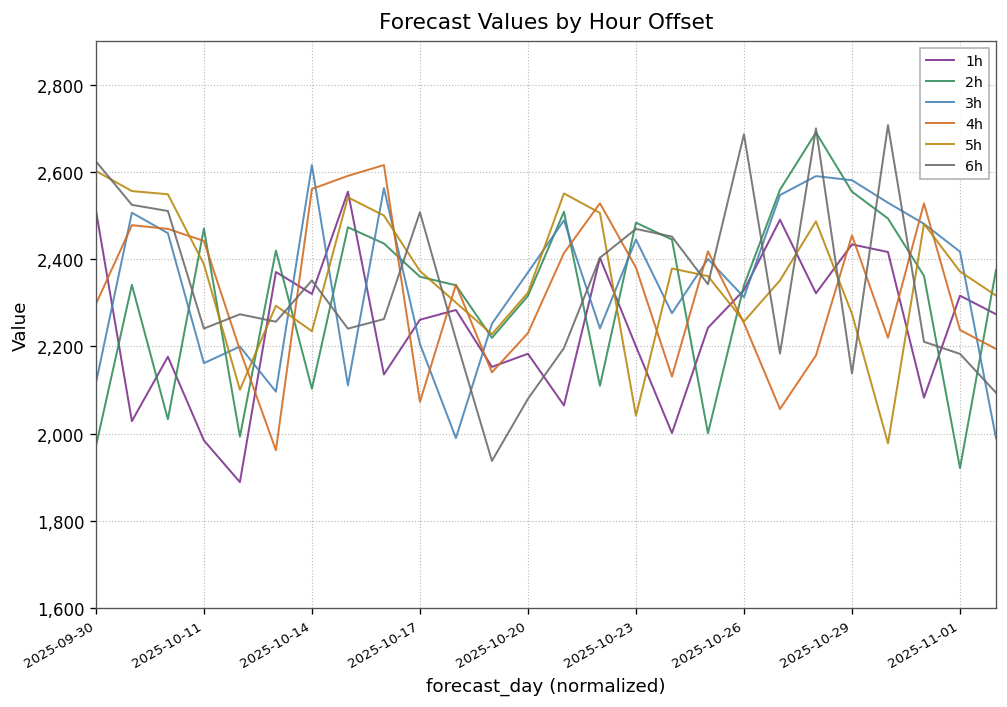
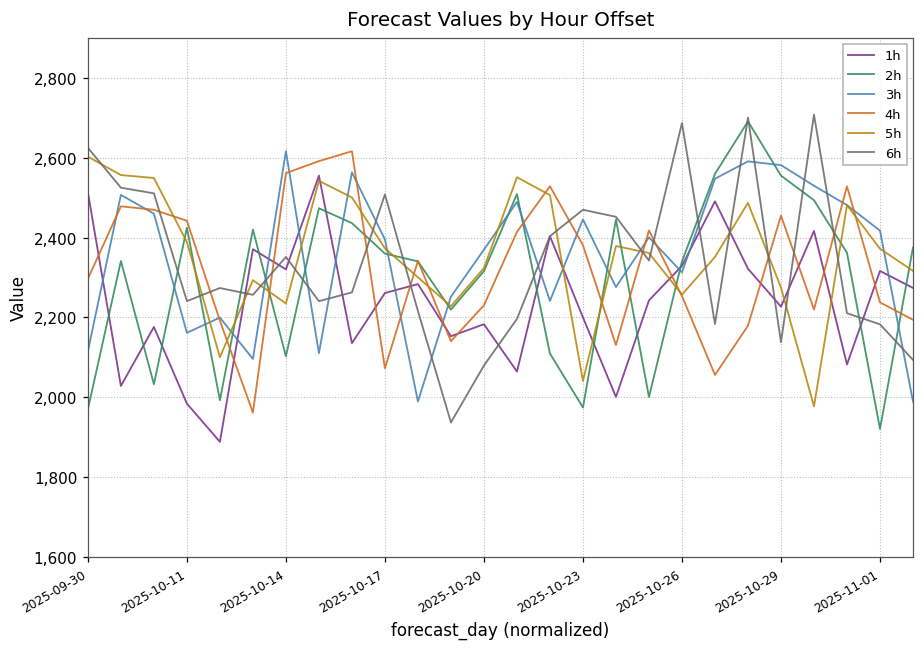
  {
    "1h": {
      "2025-09-30": "2,510",
      "2025-10-11": "1,980",
      "2025-10-14": "2,320",
      "2025-10-17": "2,260",
      "2025-10-20": "2,180",
      "2025-10-23": "2,200",
      "2025-10-26": "2,330",
-     "2025-10-29": "2,430",
+     "2025-10-29": "2,230",
      "2025-11-01": "2,320"
    },
    "2h": {
      "2025-09-30": "1,970",
-     "2025-10-11": "2,470",
+     "2025-10-11": "2,420",
      "2025-10-14": "2,100",
      "2025-10-17": "2,360",
      "2025-10-20": "2,320",
-     "2025-10-23": "2,480",
+     "2025-10-23": "1,970",
      "2025-10-26": "2,340",
      "2025-10-29": "2,550",
      "2025-11-01": "1,920"
    },
    "3h": {
      "2025-09-30": "2,120",
      "2025-10-11": "2,160",
      "2025-10-14": "2,620",
-     "2025-10-17": "2,210",
+     "2025-10-17": "2,400",
      "2025-10-20": "2,370",
      "2025-10-23": "2,450",
      "2025-10-26": "2,310",
      "2025-10-29": "2,580",
      "2025-11-01": "2,420"
    },
    "6h": {
      "2025-09-30": "2,620",
      "2025-10-11": "2,240",
      "2025-10-14": "2,350",
      "2025-10-17": "2,510",
      "2025-10-20": "2,080",
      "2025-10-23": "2,470",
      "2025-10-26": "2,690",
      "2025-10-29": "2,140",
      "2025-11-01": "2,180"
    }
  }
